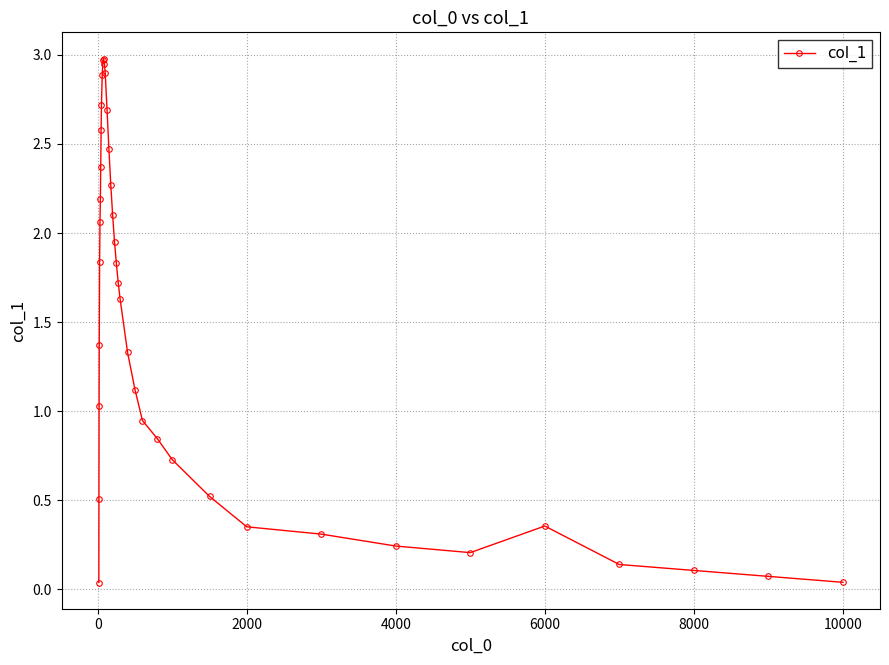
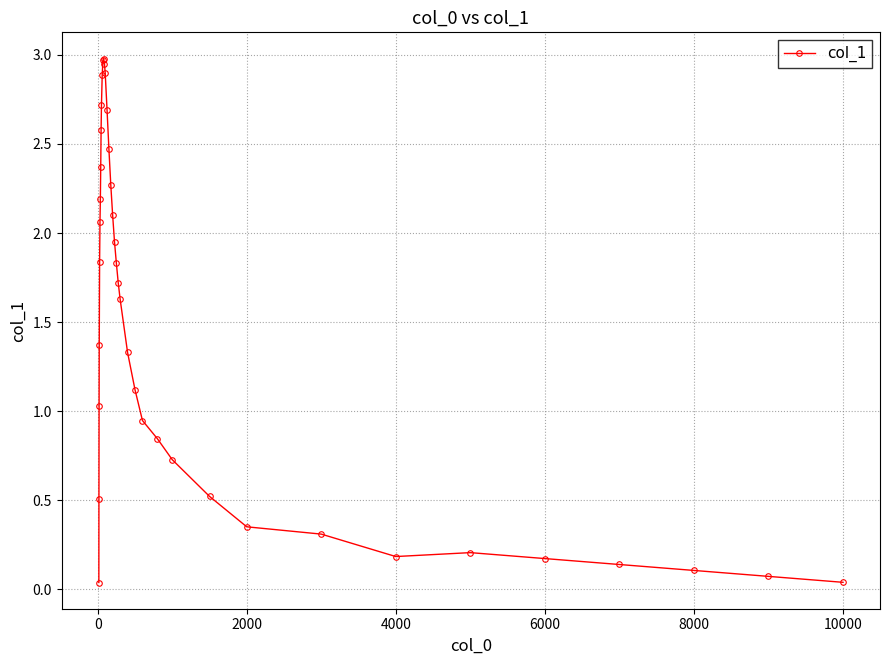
  {
    "2000": 0.35,
-   "4000": 0.24,
-   "6000": 0.35,
+   "4000": 0.18,
+   "6000": 0.17,
    "8000": 0.11,
    "10000": 0.04
  }
